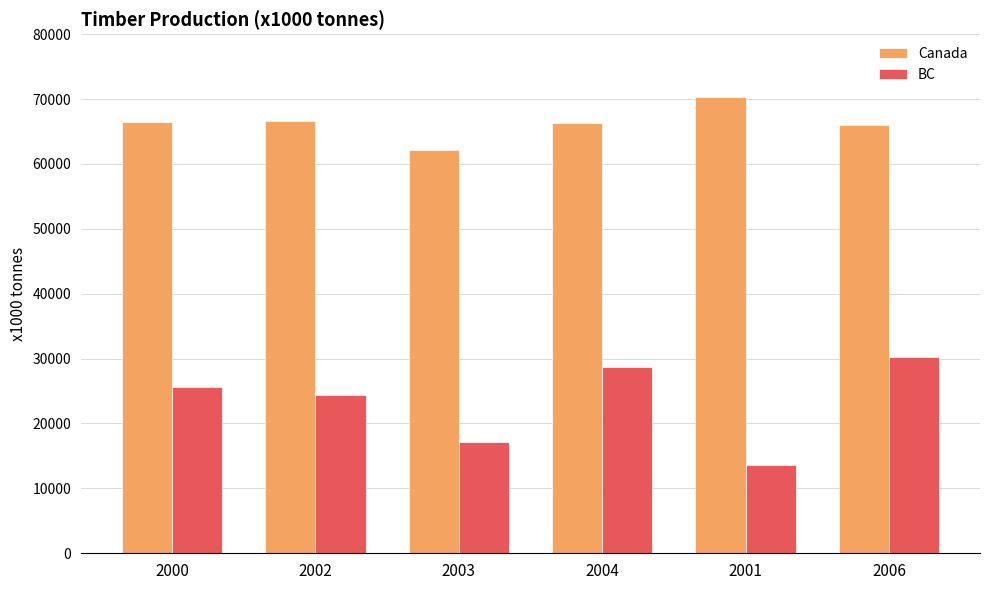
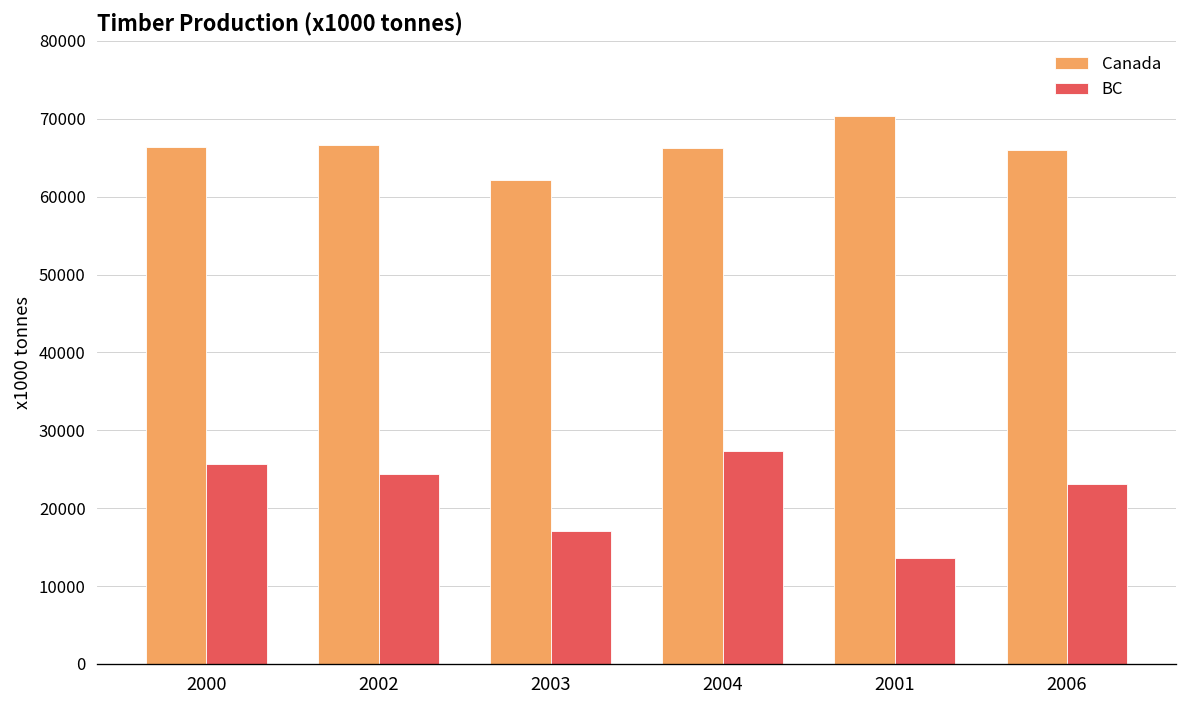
  {
    "Canada": {
      "2000": 66000,
      "2002": 67000,
      "2003": 62000,
      "2004": 66000,
      "2001": 70000,
      "2006": 66000
    },
    "BC": {
      "2000": 26000,
      "2002": 24000,
      "2003": 17000,
-     "2004": 29000,
+     "2004": 27000,
      "2001": 14000,
-     "2006": 30000
+     "2006": 23000
    }
  }
